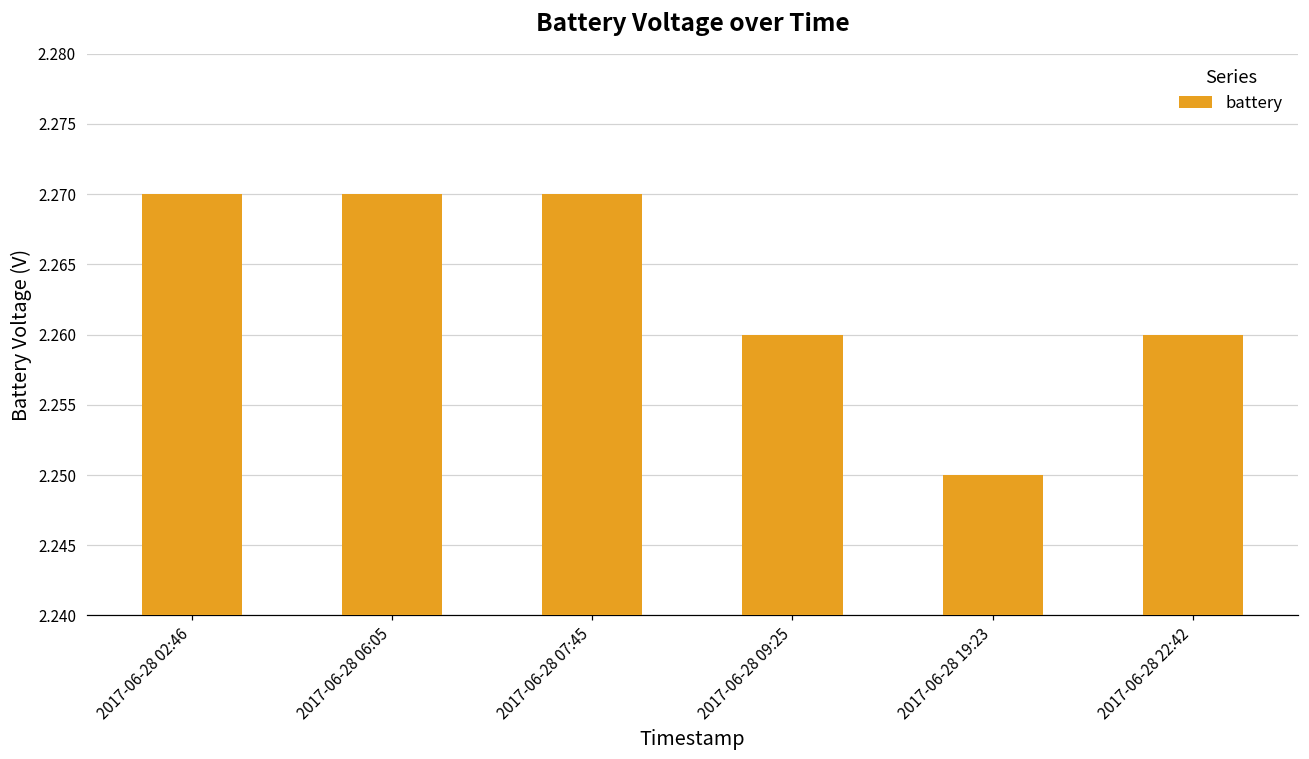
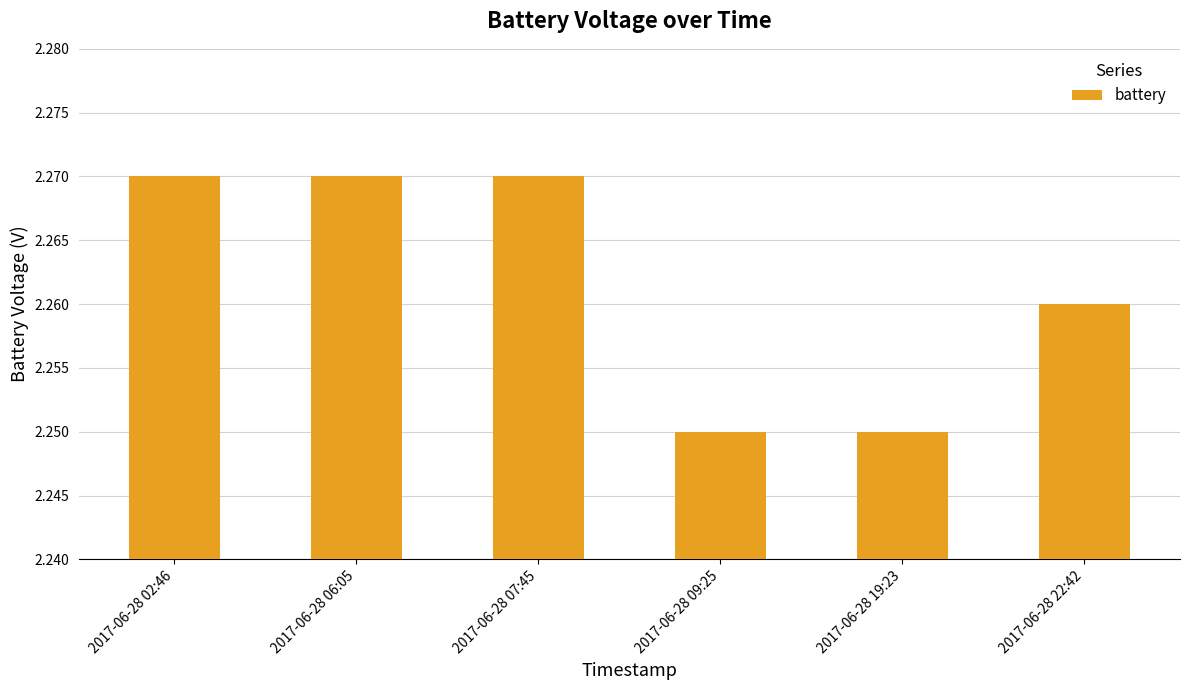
  {
    "2017-06-28 02:46": 2.27,
    "2017-06-28 06:05": 2.27,
    "2017-06-28 07:45": 2.27,
-   "2017-06-28 09:25": 2.26,
+   "2017-06-28 09:25": 2.25,
    "2017-06-28 19:23": 2.25,
    "2017-06-28 22:42": 2.26
  }
